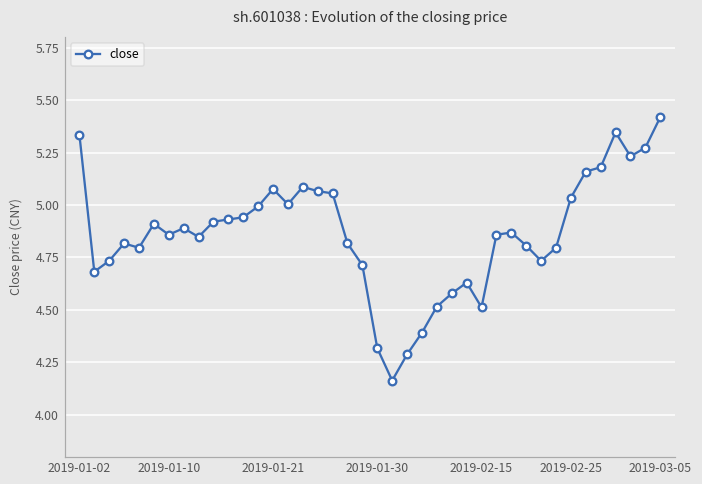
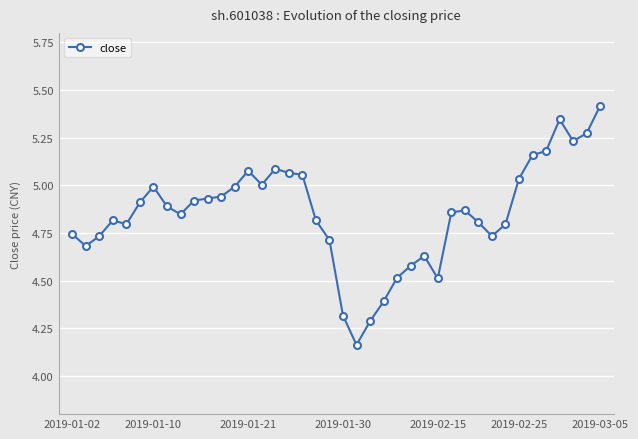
  {
-   "2019-01-02": 5.34,
-   "2019-01-10": 4.86,
+   "2019-01-02": 4.74,
+   "2019-01-10": 4.99,
    "2019-01-21": 5.08,
    "2019-01-30": 4.32,
    "2019-02-15": 4.51,
    "2019-02-25": 5.03,
    "2019-03-05": 5.42
  }
